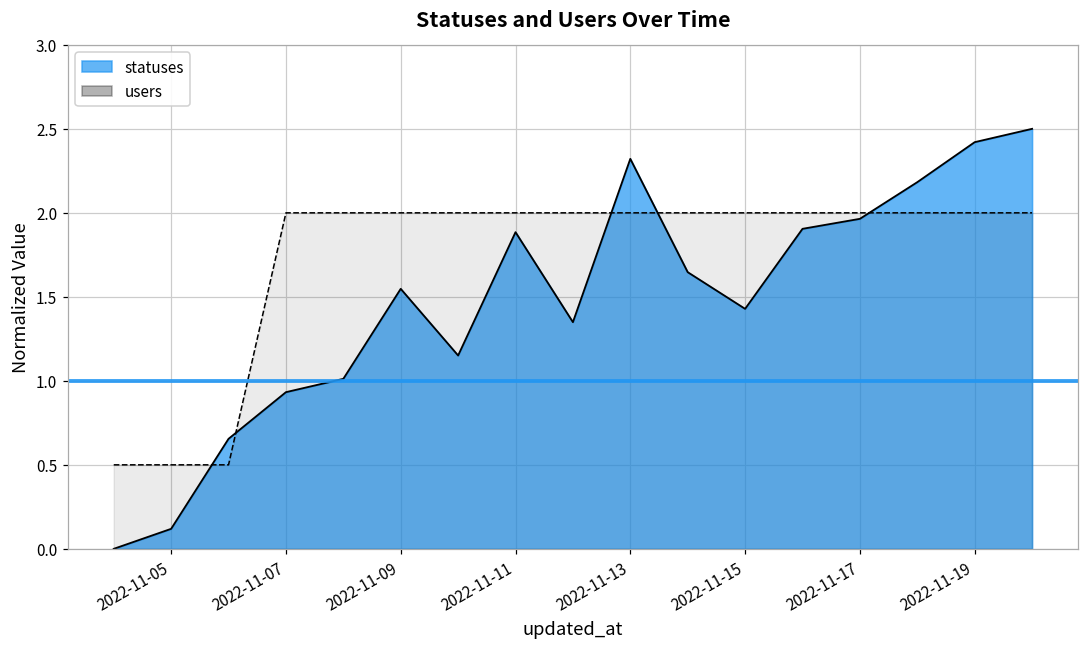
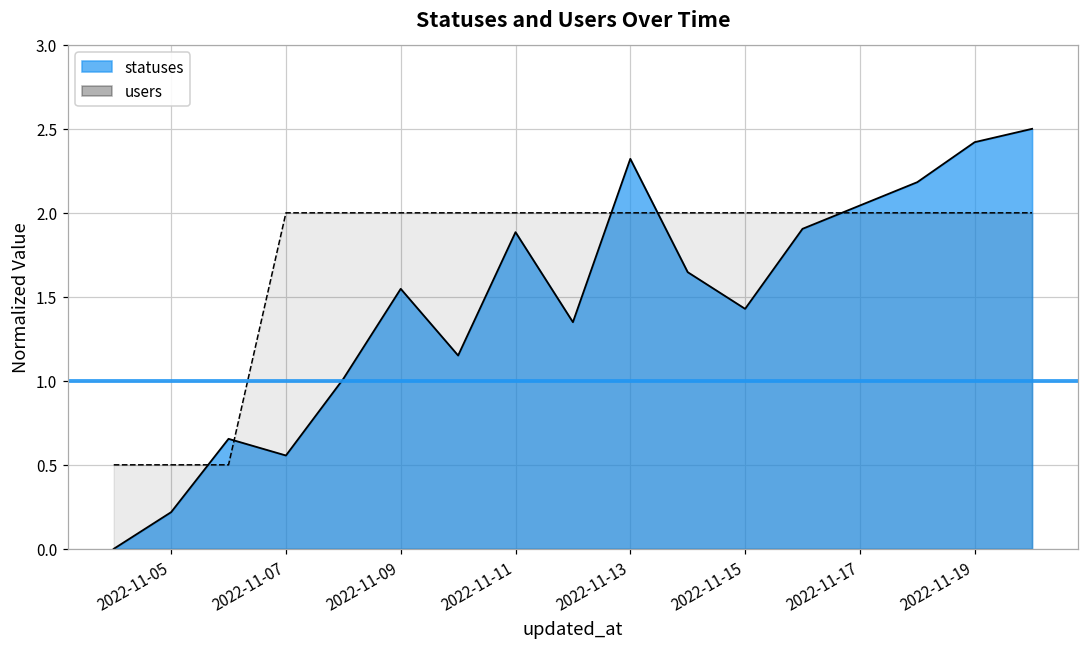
  {
    "statuses": {
-     "2022-11-05": 0.12,
-     "2022-11-07": 0.93,
+     "2022-11-05": 0.22,
+     "2022-11-07": 0.56,
      "2022-11-09": 1.55,
      "2022-11-11": 1.88,
      "2022-11-13": 2.32,
      "2022-11-15": 1.43,
-     "2022-11-17": 1.96,
+     "2022-11-17": 2.04,
      "2022-11-19": 2.42
    },
    "users": {
      "2022-11-05": 0.50,
      "2022-11-07": 2.00,
      "2022-11-09": 2.00,
      "2022-11-11": 2.00,
      "2022-11-13": 2.00,
      "2022-11-15": 2.00,
      "2022-11-17": 2.00,
      "2022-11-19": 2.00
    }
  }
